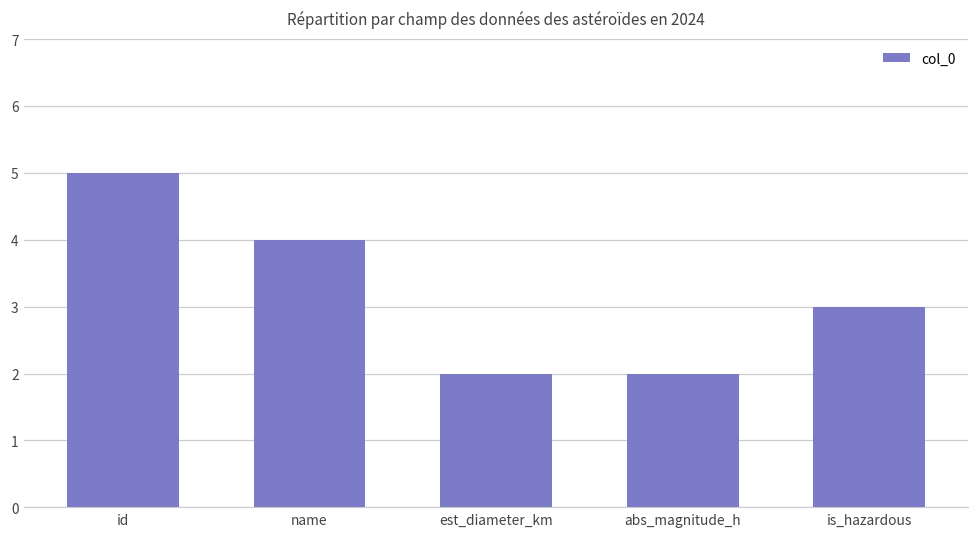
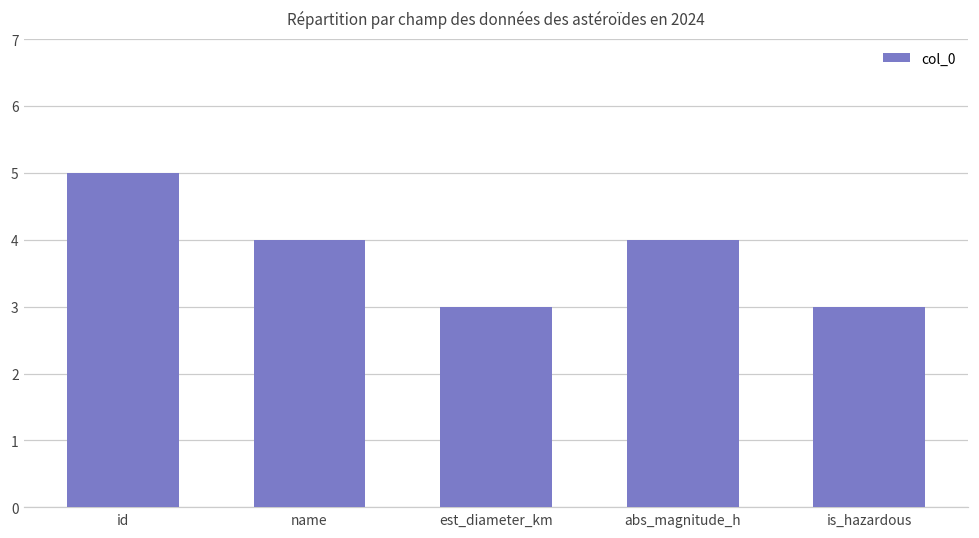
  {
    "id": 5,
    "name": 4,
-   "est_diameter_km": 2,
-   "abs_magnitude_h": 2,
+   "est_diameter_km": 3,
+   "abs_magnitude_h": 4,
    "is_hazardous": 3
  }
